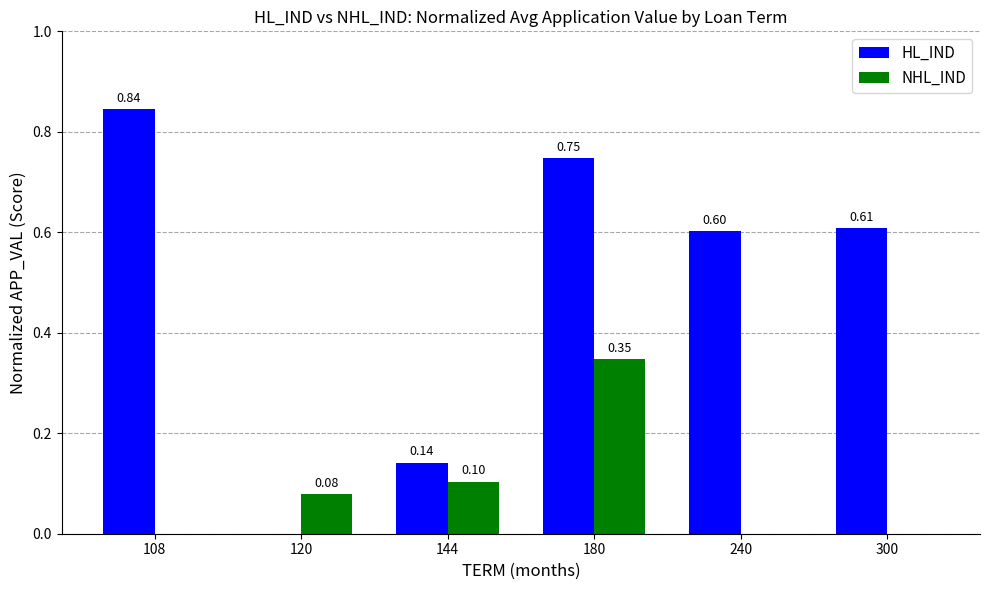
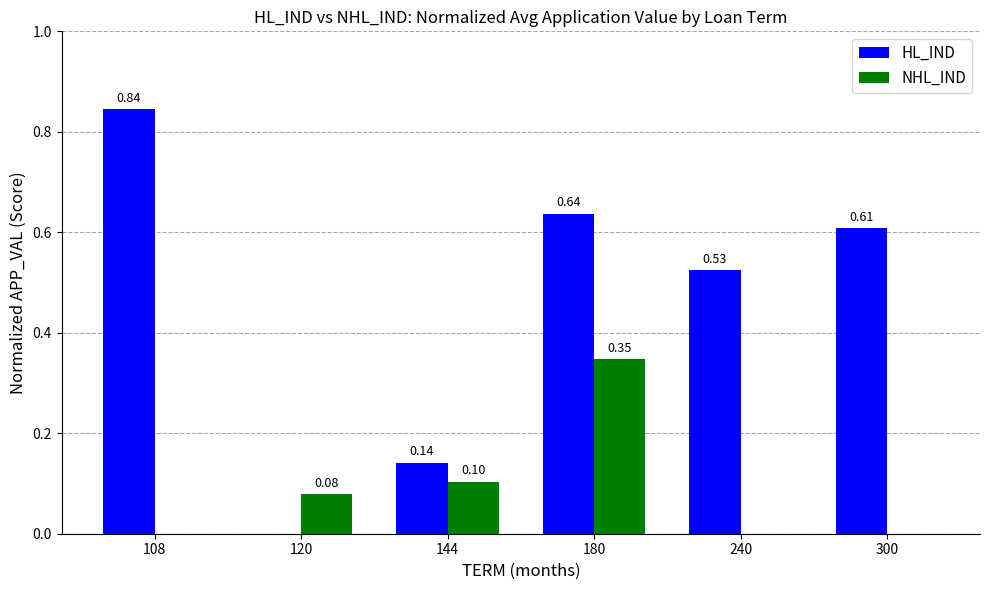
  {
    "HL_IND": {
      "108": 0.84,
      "144": 0.14,
-     "180": 0.75,
-     "240": 0.60,
+     "180": 0.64,
+     "240": 0.53,
      "300": 0.61
    },
    "NHL_IND": {
      "120": 0.08,
      "144": 0.10,
      "180": 0.35
    }
  }
